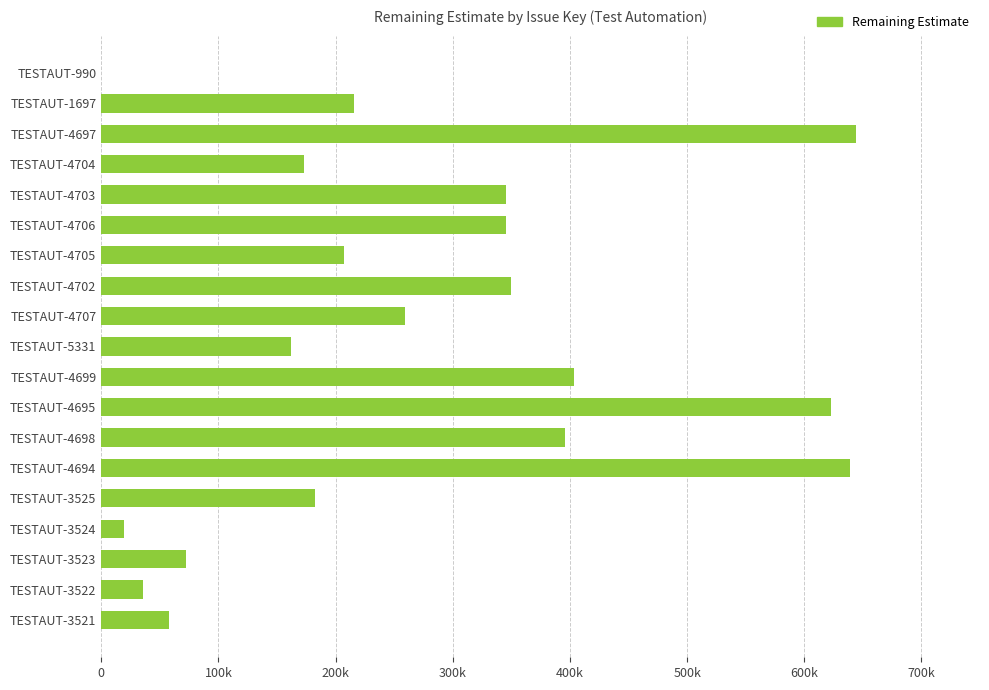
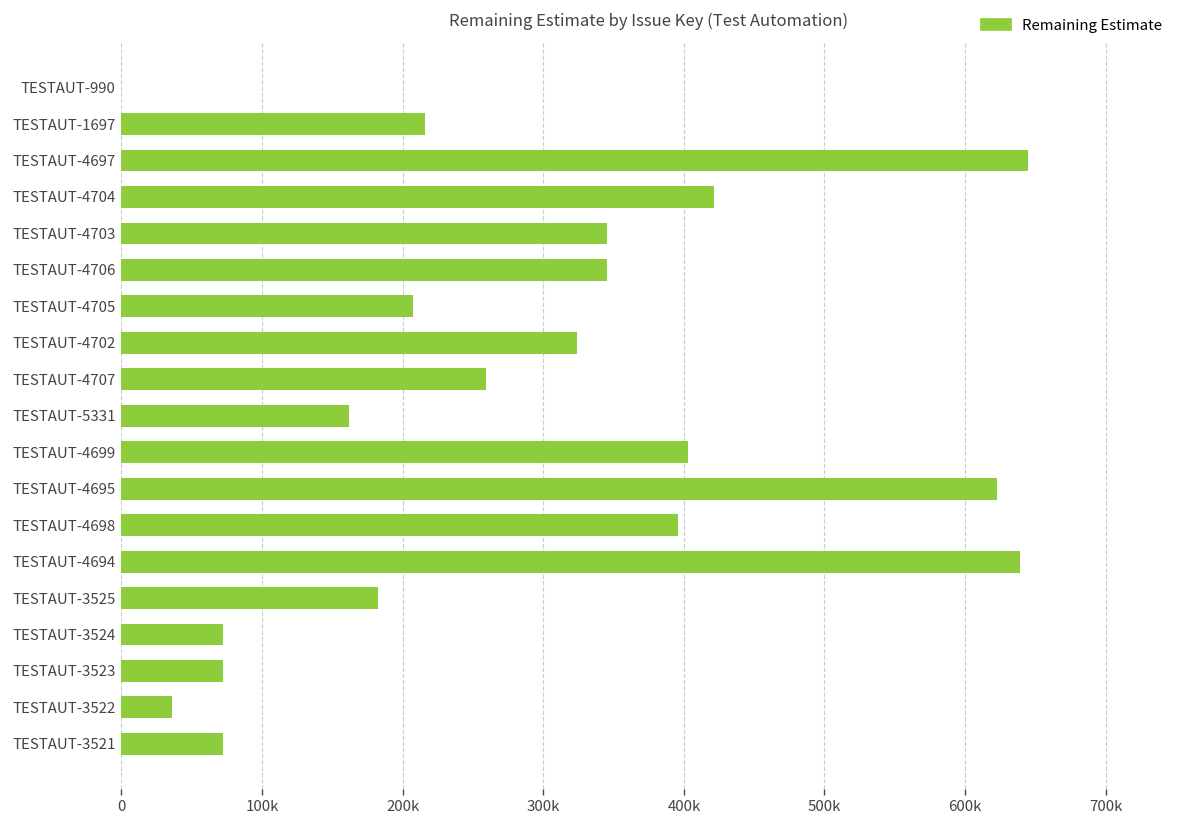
  {
    "TESTAUT-990": 0,
    "TESTAUT-1697": 216000,
    "TESTAUT-4697": 644000,
-   "TESTAUT-4704": 173000,
+   "TESTAUT-4704": 421000,
    "TESTAUT-4703": 346000,
    "TESTAUT-4706": 346000,
    "TESTAUT-4705": 207000,
-   "TESTAUT-4702": 350000,
+   "TESTAUT-4702": 324000,
    "TESTAUT-4707": 259000,
    "TESTAUT-5331": 162000,
    "TESTAUT-4699": 403000,
    "TESTAUT-4695": 623000,
    "TESTAUT-4698": 396000,
    "TESTAUT-4694": 639000,
    "TESTAUT-3525": 182000,
-   "TESTAUT-3524": 19000,
+   "TESTAUT-3524": 72000,
    "TESTAUT-3523": 72000,
    "TESTAUT-3522": 36000,
-   "TESTAUT-3521": 58000
+   "TESTAUT-3521": 72000
  }
